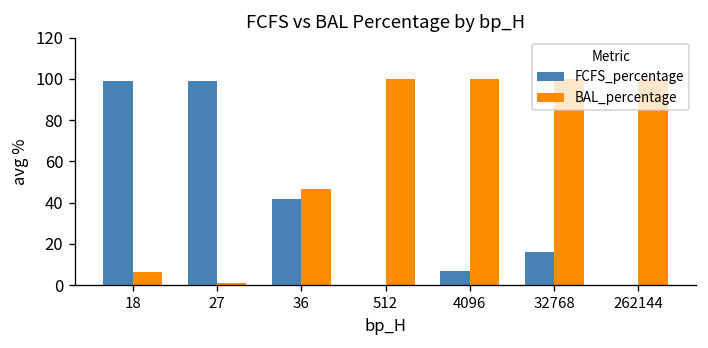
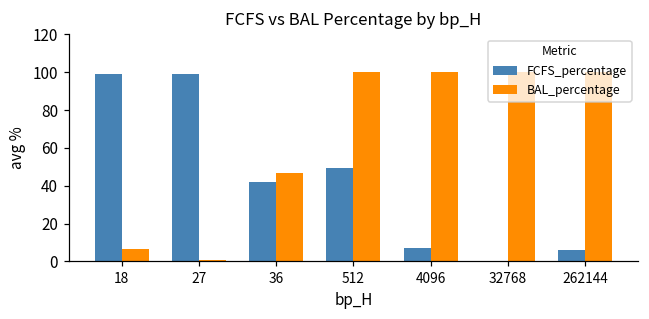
  {
    "FCFS_percentage": {
      "18": 99,
      "27": 99,
      "36": 42,
-     "512": 0,
+     "512": 49,
      "4096": 7,
-     "32768": 16,
-     "262144": 0
+     "32768": 0,
+     "262144": 6
    },
    "BAL_percentage": {
      "18": 7,
      "36": 47,
      "512": 100,
      "4096": 100
    }
  }
